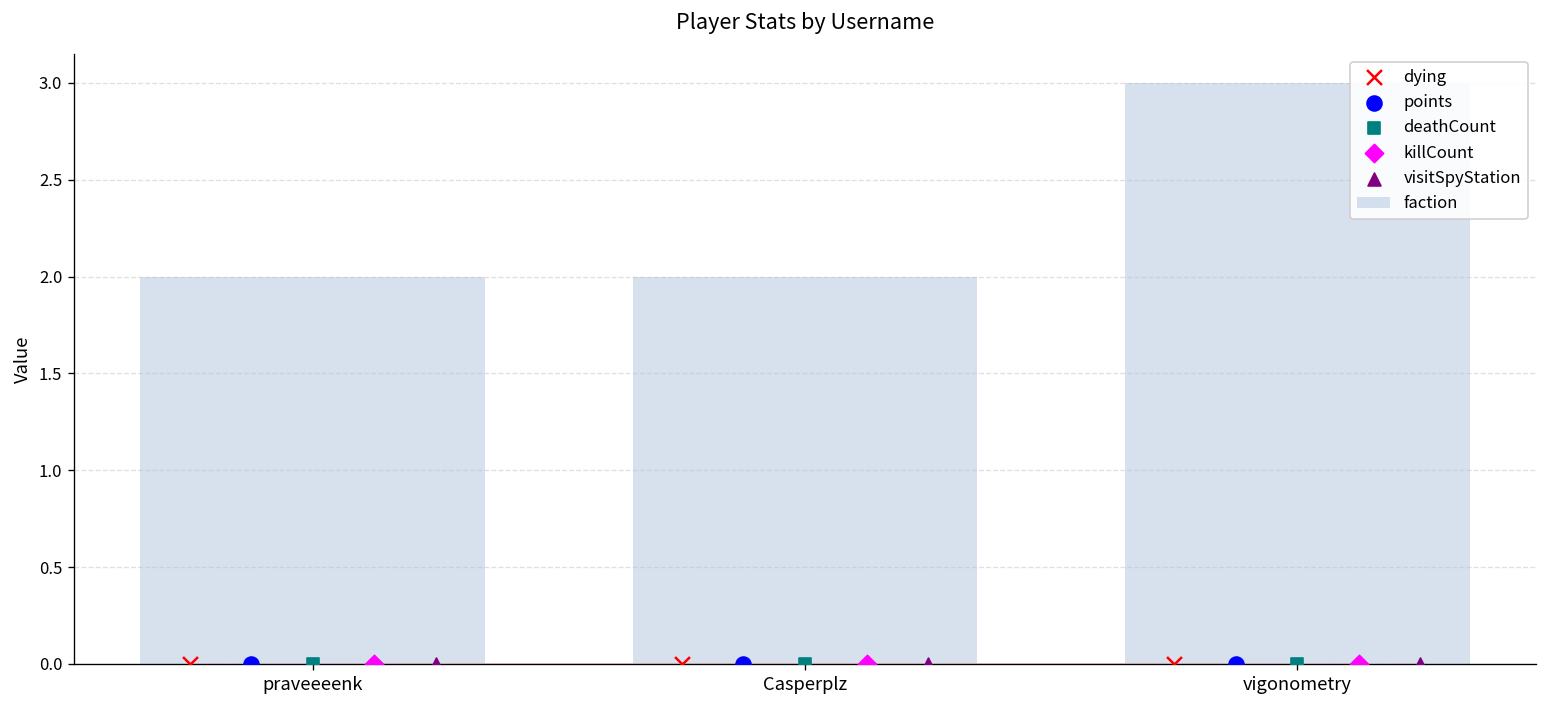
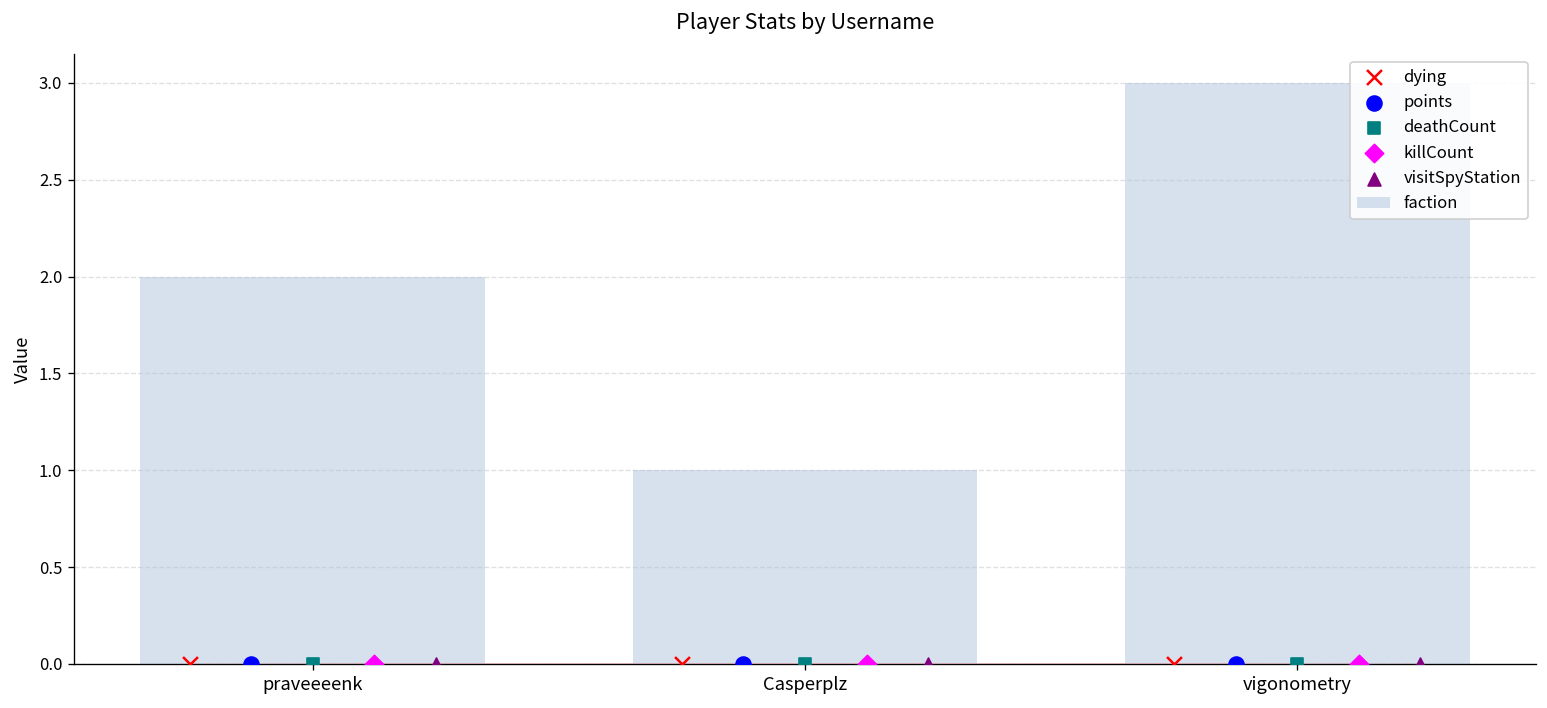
  {
    "faction": {
      "praveeeenk": 2,
-     "Casperplz": 2,
+     "Casperplz": 1,
      "vigonometry": 3
    },
    "deathCount": {
      "praveeeenk": 0,
      "Casperplz": 0,
      "vigonometry": 0
    }
  }
